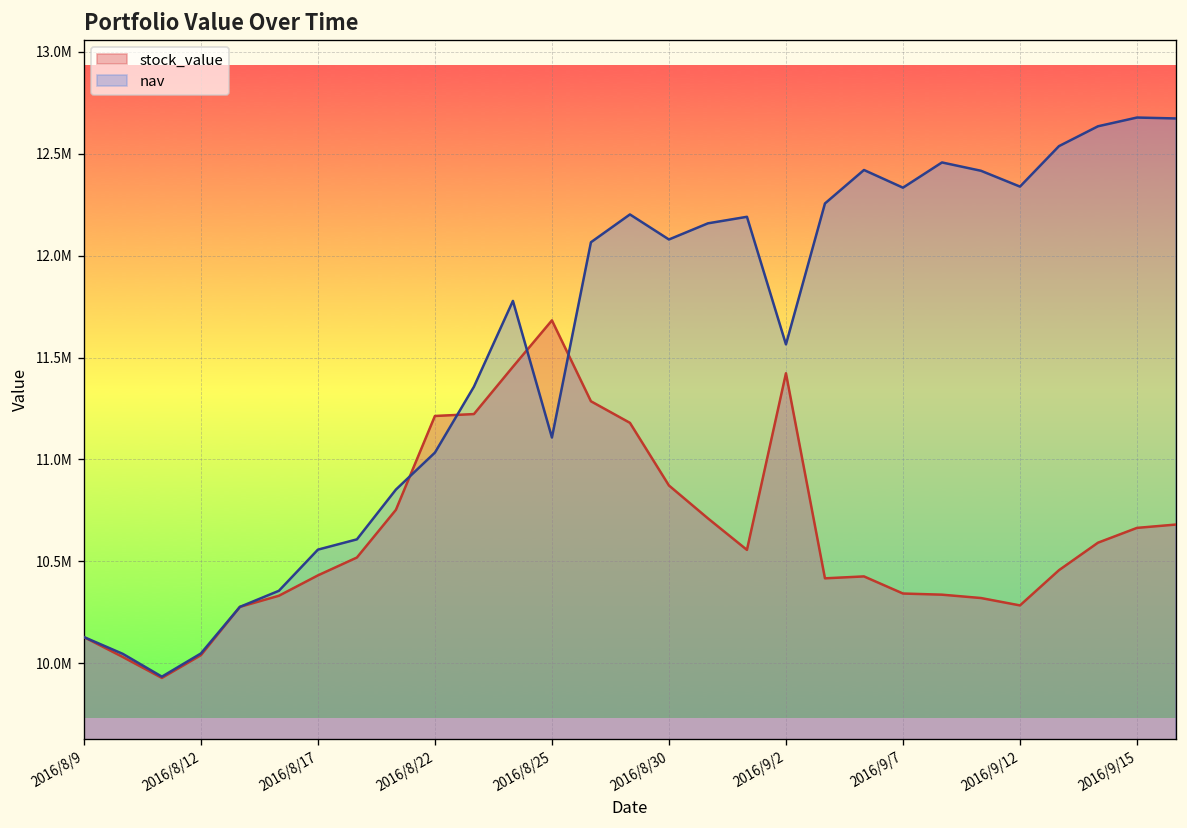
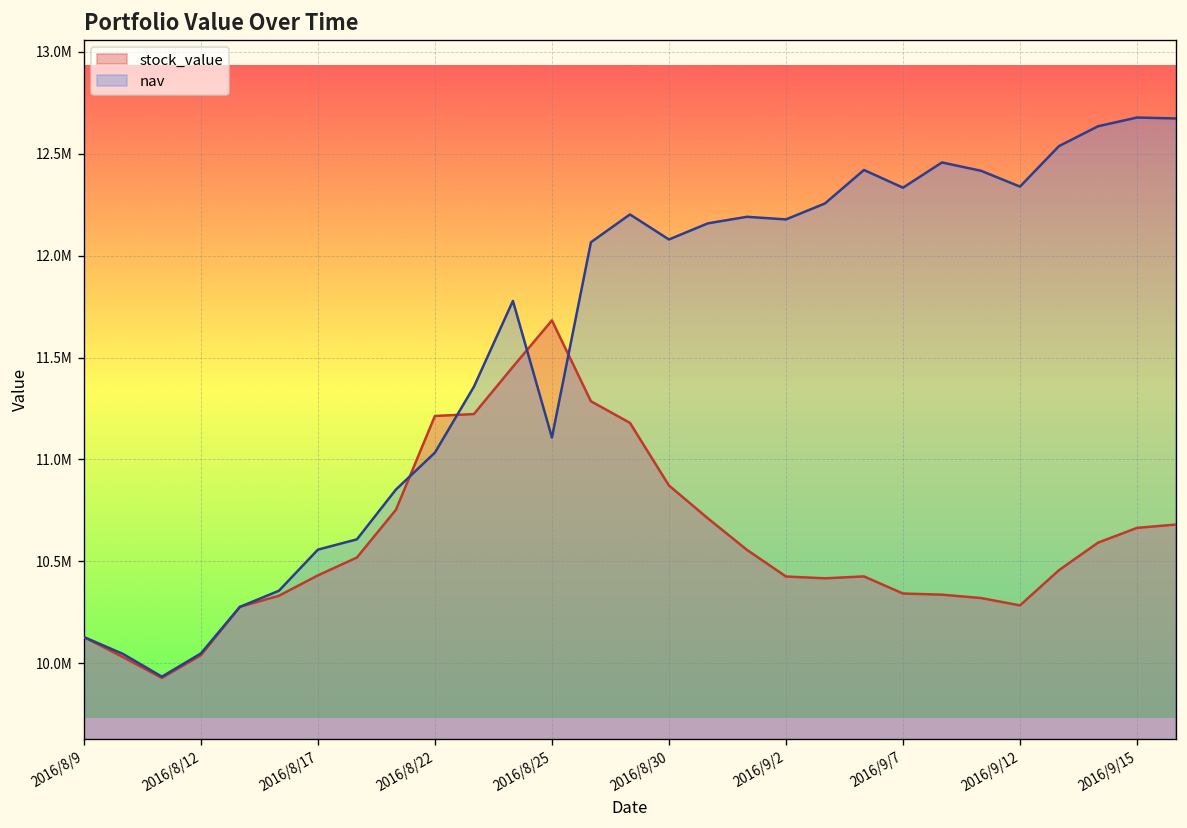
  {
    "stock_value": {
      "2016/8/17": 10430000,
      "2016/8/22": 11210000,
      "2016/8/25": 11680000,
      "2016/8/30": 10870000,
-     "2016/9/2": 11420000,
+     "2016/9/2": 10430000,
      "2016/9/7": 10340000,
      "2016/9/12": 10280000,
      "2016/9/15": 10660000
    },
    "nav": {
      "2016/8/17": 10560000,
      "2016/8/22": 11030000,
      "2016/8/25": 11110000,
      "2016/8/30": 12080000,
-     "2016/9/2": 11560000,
+     "2016/9/2": 12180000,
      "2016/9/7": 12330000,
      "2016/9/12": 12340000,
      "2016/9/15": 12680000
    }
  }
